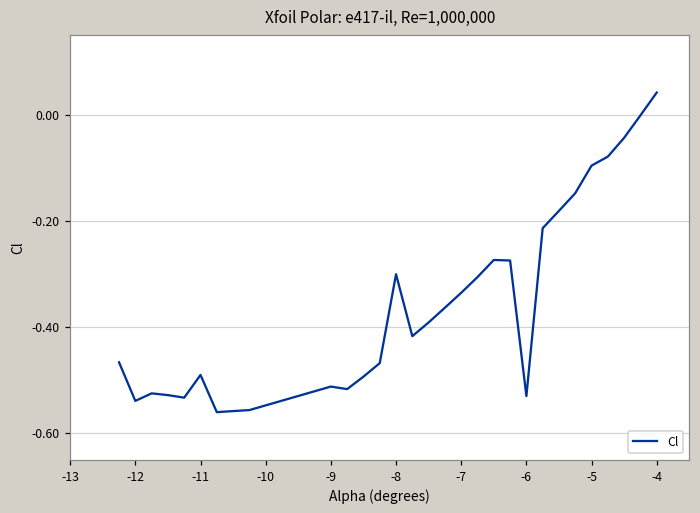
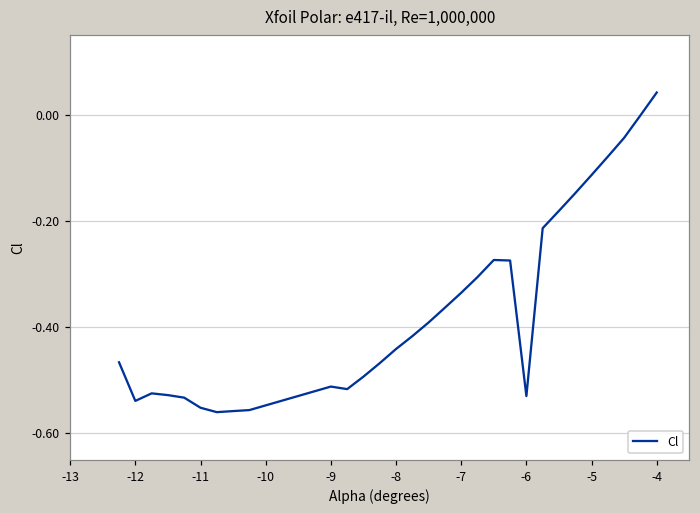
  {
    "-12": -0.54,
-   "-11": -0.49,
+   "-11": -0.55,
    "-9": -0.51,
-   "-8": -0.30,
+   "-8": -0.44,
    "-7": -0.34,
    "-6": -0.53,
-   "-5": -0.10,
+   "-5": -0.11,
    "-4": 0.04
  }
